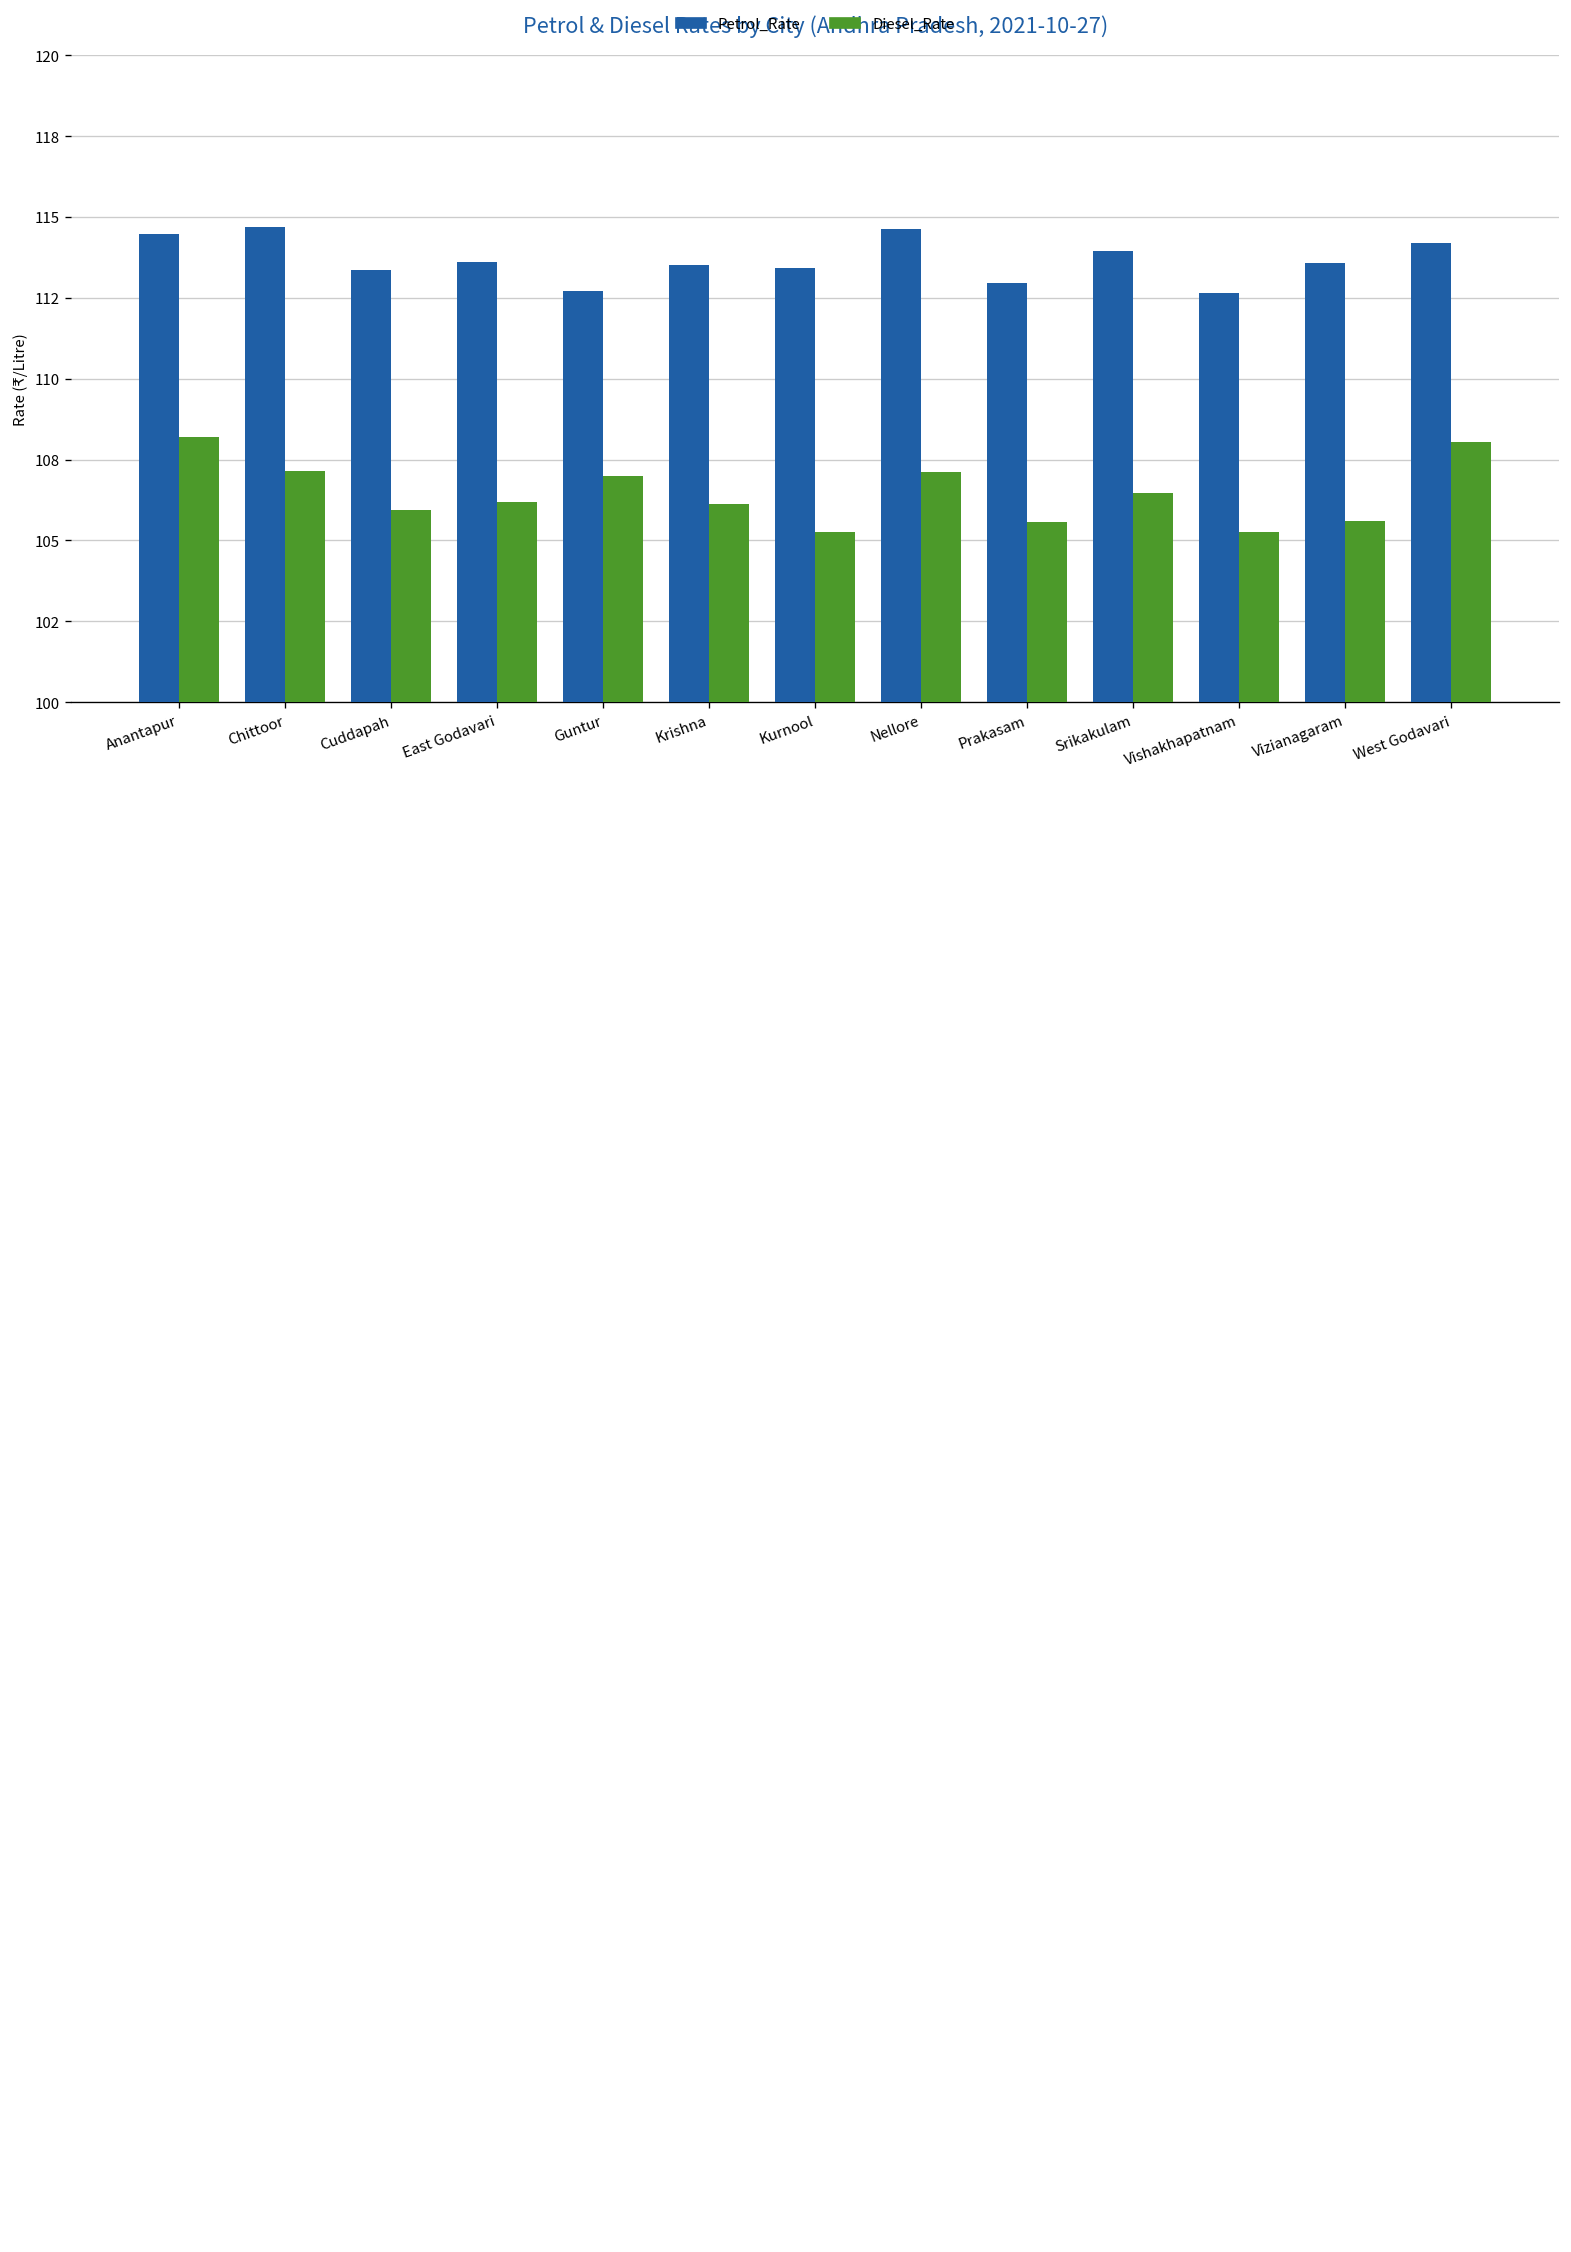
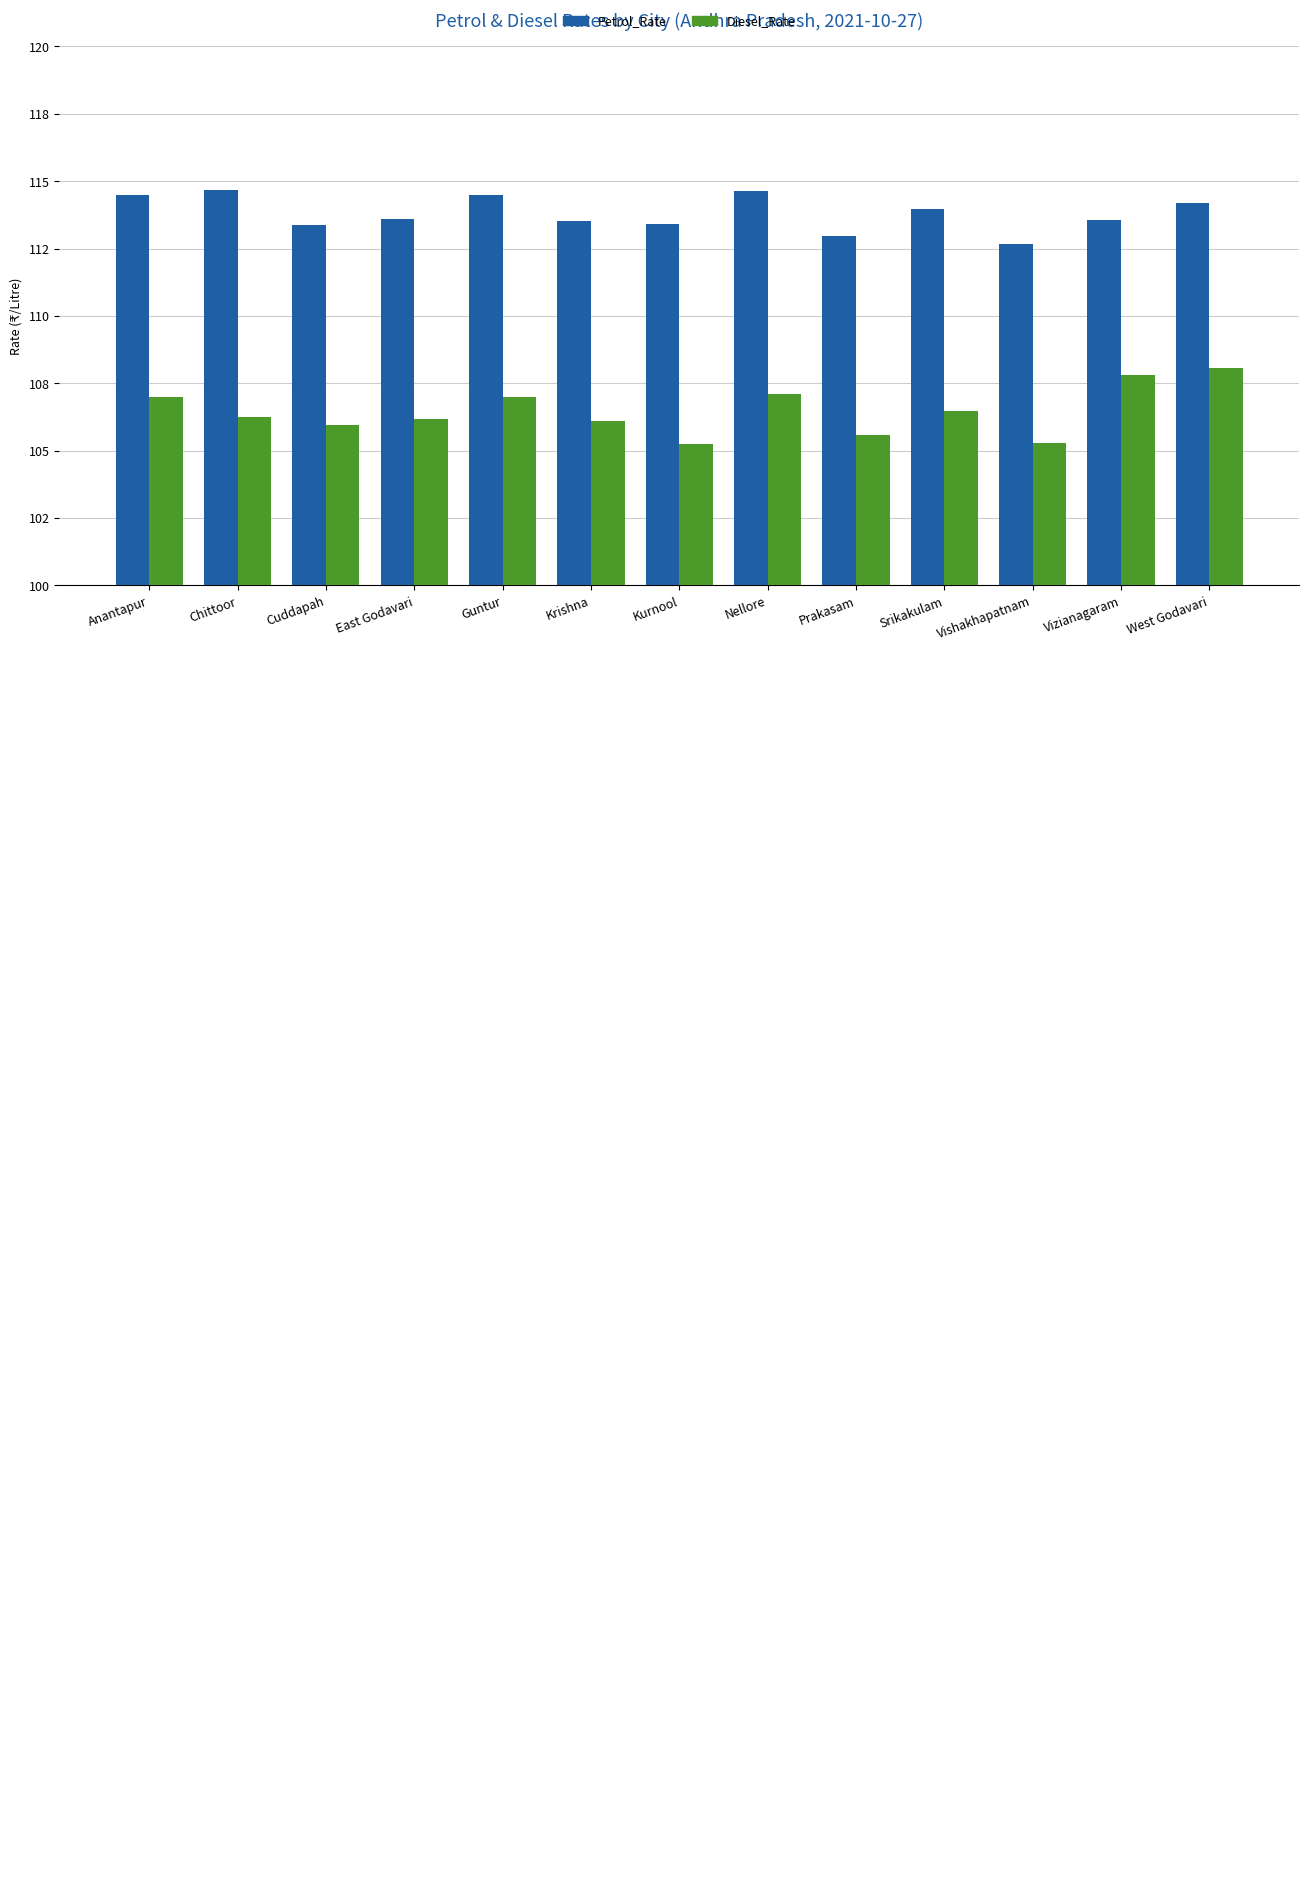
  {
    "Petrol_Rate": {
      "Anantapur": 114.5,
      "Chittoor": 114.7,
      "Cuddapah": 113.4,
      "East Godavari": 113.6,
-     "Guntur": 112.7,
+     "Guntur": 114.5,
      "Krishna": 113.5,
      "Kurnool": 113.4,
      "Nellore": 114.6,
      "Prakasam": 113.0,
      "Srikakulam": 114.0,
      "Vishakhapatnam": 112.7,
      "Vizianagaram": 113.6,
      "West Godavari": 114.2
    },
    "Diesel_Rate": {
-     "Anantapur": 108.2,
-     "Chittoor": 107.1,
+     "Anantapur": 107.0,
+     "Chittoor": 106.2,
      "Cuddapah": 106.0,
      "East Godavari": 106.2,
      "Guntur": 107.0,
      "Krishna": 106.1,
      "Kurnool": 105.3,
      "Nellore": 107.1,
      "Prakasam": 105.6,
      "Srikakulam": 106.5,
      "Vishakhapatnam": 105.3,
-     "Vizianagaram": 105.6,
+     "Vizianagaram": 107.8,
      "West Godavari": 108.0
    }
  }
